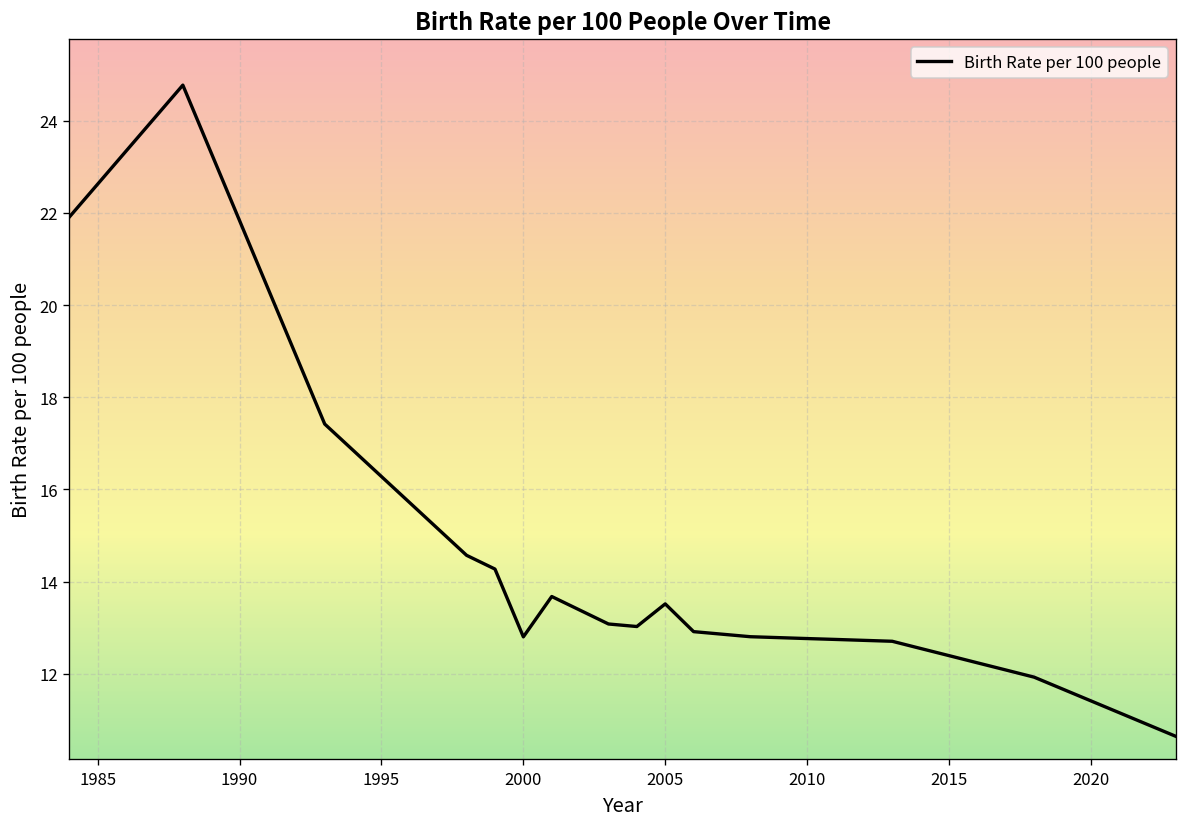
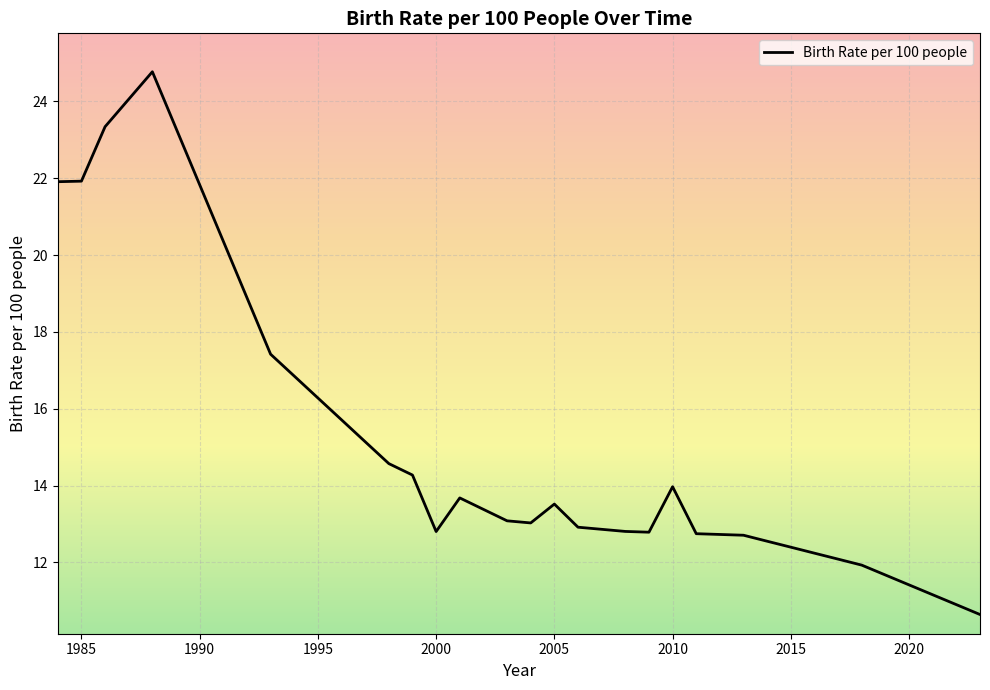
  {
-   "1985": 22.6,
+   "1985": 21.9,
    "1990": 21.8,
    "1995": 16.3,
    "2000": 12.8,
    "2005": 13.5,
-   "2010": 12.8,
+   "2010": 14.0,
    "2015": 12.4,
    "2020": 11.4
  }
